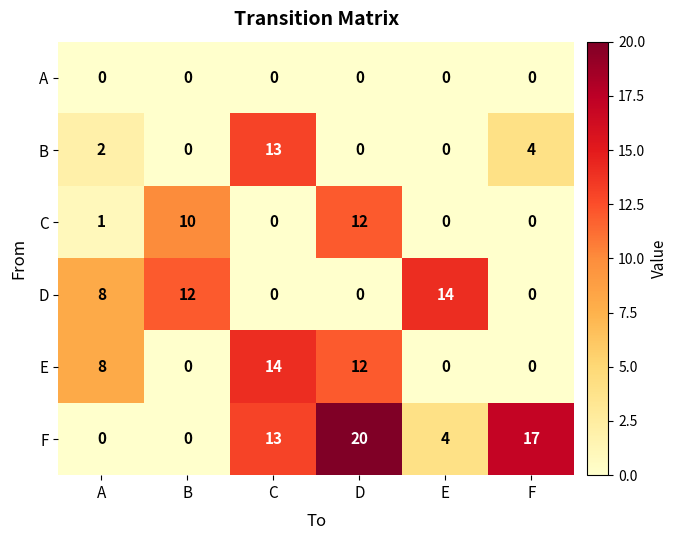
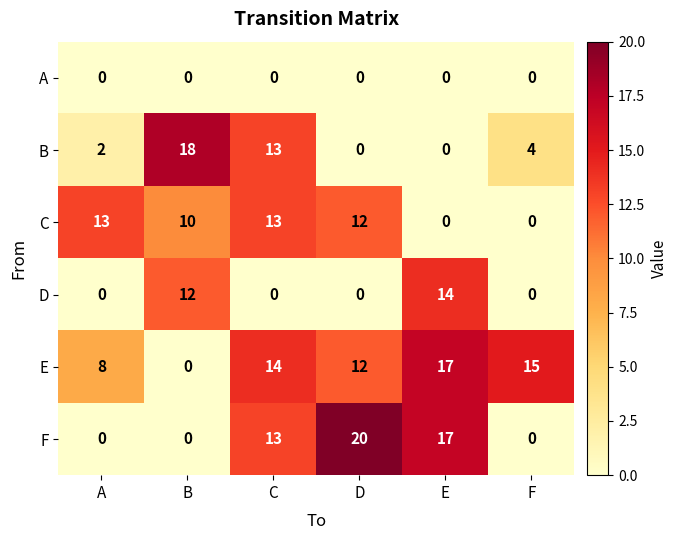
  {
    "A": {
      "A": 0,
      "B": 0,
      "C": 0,
      "D": 0,
      "E": 0,
      "F": 0
    },
    "B": {
      "A": 2,
-     "B": 0,
+     "B": 18,
      "C": 13,
      "D": 0,
      "E": 0,
      "F": 4
    },
    "C": {
-     "A": 1,
+     "A": 13,
      "B": 10,
-     "C": 0,
+     "C": 13,
      "D": 12,
      "E": 0,
      "F": 0
    },
    "D": {
-     "A": 8,
+     "A": 0,
      "B": 12,
      "C": 0,
      "D": 0,
      "E": 14,
      "F": 0
    },
    "E": {
      "A": 8,
      "B": 0,
      "C": 14,
      "D": 12,
-     "E": 0,
-     "F": 0
+     "E": 17,
+     "F": 15
    },
    "F": {
      "A": 0,
      "B": 0,
      "C": 13,
      "D": 20,
-     "E": 4,
-     "F": 17
+     "E": 17,
+     "F": 0
    }
  }
